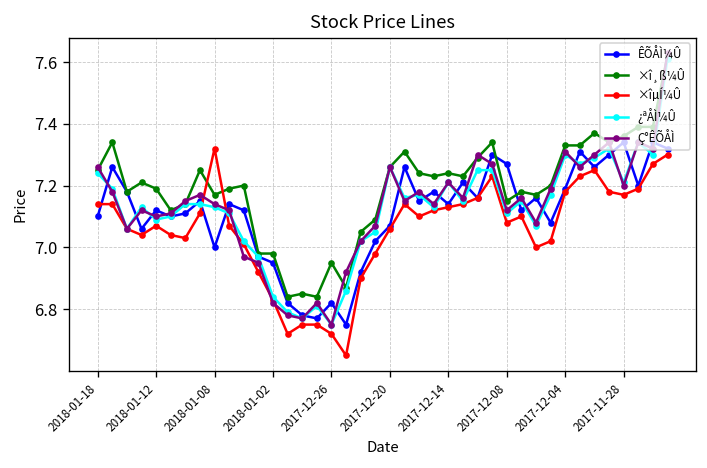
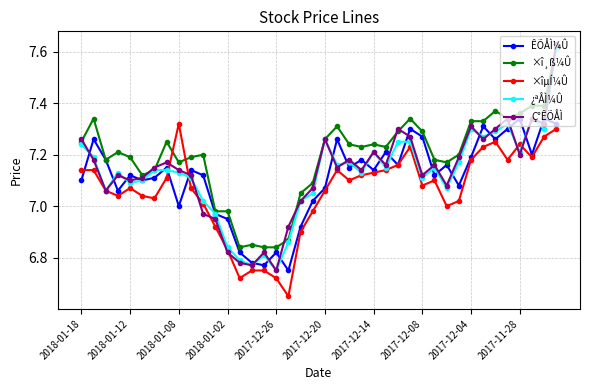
  {
    "ÊÕÅÌ¼Û": {
      "2018-01-18": 7.10,
      "2018-01-12": 7.12,
      "2018-01-08": 7.00,
      "2018-01-02": 6.95,
      "2017-12-26": 6.82,
      "2017-12-20": 7.07,
      "2017-12-14": 7.14,
      "2017-12-08": 7.27,
      "2017-12-04": 7.19
    },
    "×î¸ß¼Û": {
      "2018-01-12": 7.19,
      "2018-01-08": 7.17,
      "2018-01-02": 6.98,
-     "2017-12-26": 6.95,
+     "2017-12-26": 6.84,
      "2017-12-14": 7.24,
-     "2017-12-08": 7.15,
+     "2017-12-08": 7.29,
      "2017-12-04": 7.33
    },
    "×îµÍ¼Û": {
      "2018-01-18": 7.14,
      "2018-01-12": 7.07,
      "2018-01-08": 7.32,
      "2018-01-02": 6.83,
      "2017-12-26": 6.72,
      "2017-12-20": 7.06,
      "2017-12-14": 7.13,
      "2017-12-08": 7.08,
      "2017-12-04": 7.18,
-     "2017-11-28": 7.17
+     "2017-11-28": 7.24
    },
    "¿ªÅÌ¼Û": {
      "2018-01-12": 7.09,
      "2018-01-08": 7.13,
      "2018-01-02": 6.84,
      "2017-12-08": 7.11,
      "2017-12-04": 7.30
    },
    "Ç°ÊÕÅÌ": {
      "2018-01-18": 7.26,
      "2018-01-12": 7.10,
      "2018-01-08": 7.14,
      "2018-01-02": 6.82,
      "2017-12-08": 7.12,
      "2017-12-04": 7.31
    }
  }
